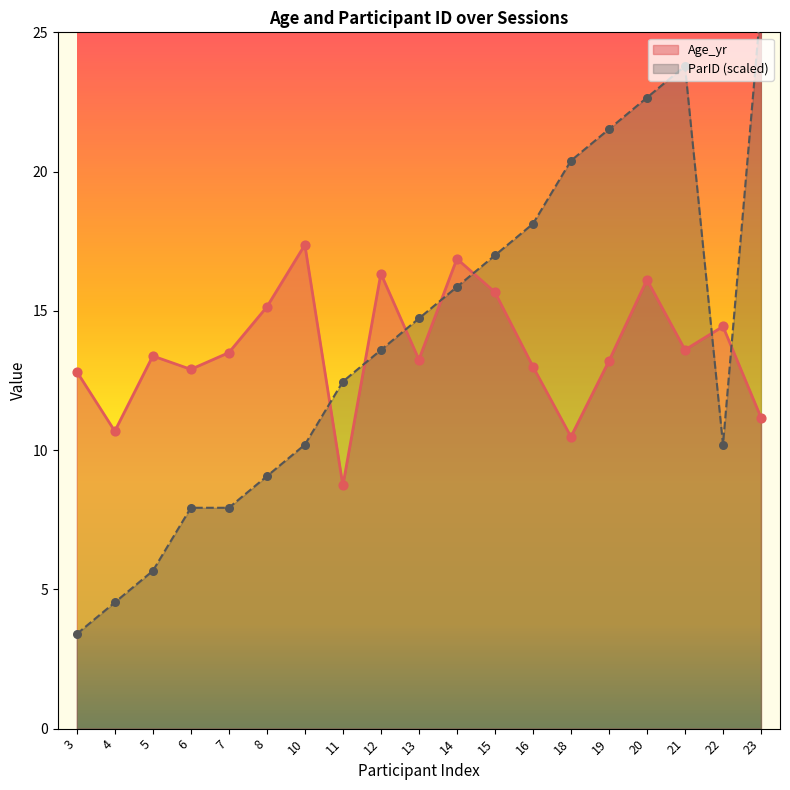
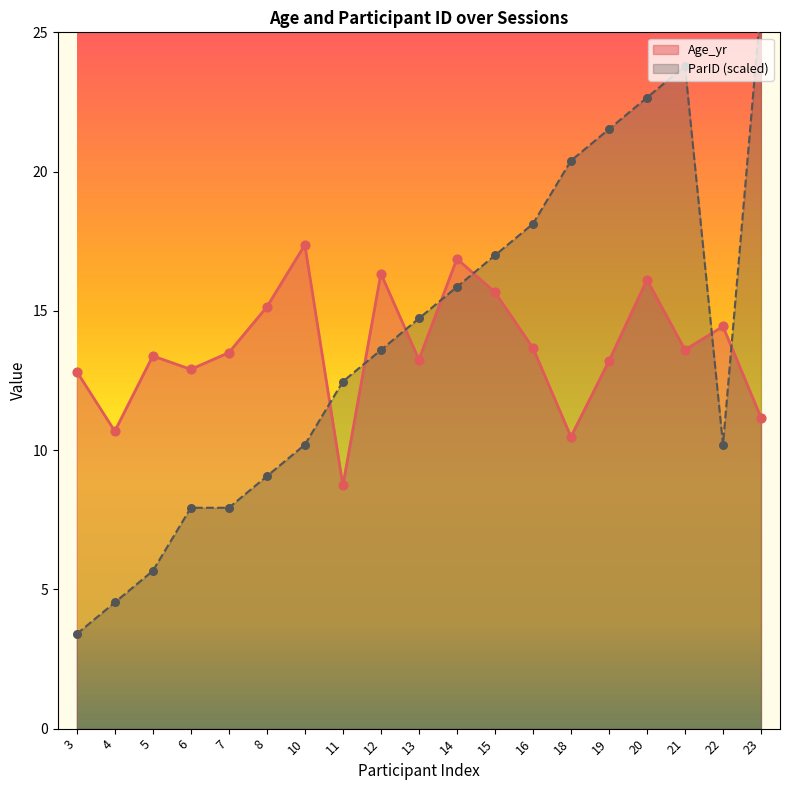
  {
    "Age_yr": {
      "3": 12.8,
      "4": 10.7,
      "5": 13.4,
      "6": 12.9,
      "7": 13.5,
      "8": 15.1,
      "10": 17.4,
      "11": 8.7,
      "12": 16.3,
      "13": 13.3,
      "14": 16.9,
      "15": 15.7,
-     "16": 13.0,
+     "16": 13.7,
      "18": 10.5,
      "19": 13.2,
      "20": 16.1,
      "21": 13.6,
      "22": 14.4,
      "23": 11.2
    },
    "ParID (scaled)": {
      "3": 3.4,
      "4": 4.5,
      "5": 5.7,
      "6": 7.9,
      "7": 7.9,
      "8": 9.1,
      "10": 10.2,
      "11": 12.5,
      "12": 13.6,
      "13": 14.7,
      "14": 15.9,
      "15": 17.0,
      "16": 18.1,
      "18": 20.4,
      "19": 21.5,
      "20": 22.7,
      "22": 10.2
    }
  }
